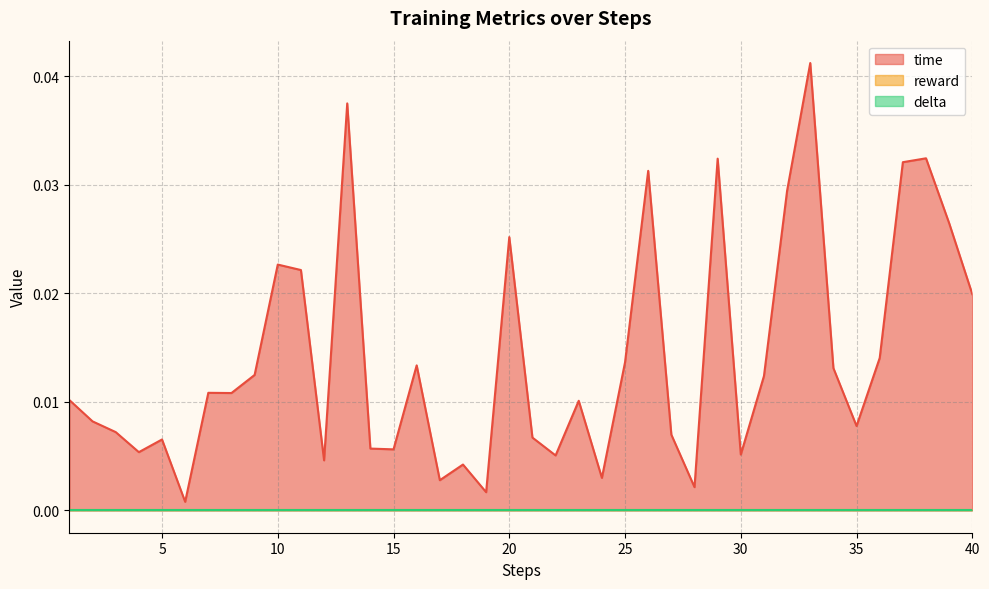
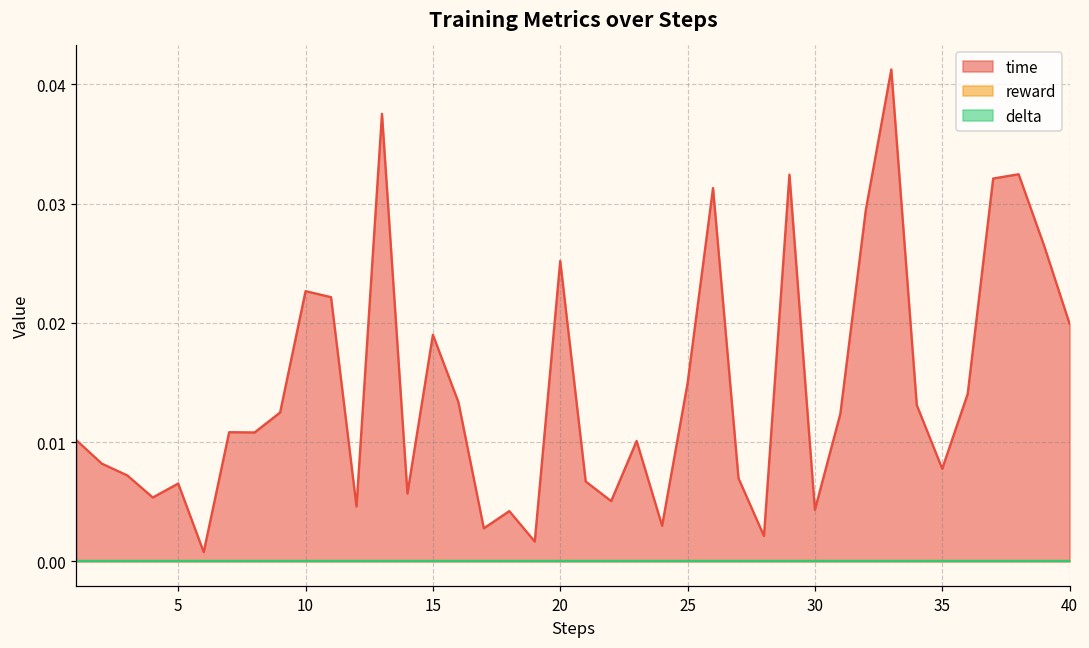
  {
    "time": {
      "5": 0.0065,
      "10": 0.0227,
-     "15": 0.0056,
+     "15": 0.0190,
      "20": 0.0252,
-     "25": 0.0137,
-     "30": 0.0051,
+     "25": 0.0149,
+     "30": 0.0043,
      "35": 0.0078,
      "40": 0.0199
    },
    "delta": {
      "5": 0.0000,
      "10": 0.0000,
      "15": 0.0000,
      "20": 0.0000,
      "25": 0.0000,
      "30": 0.0000,
      "35": 0.0000,
      "40": 0.0000
    }
  }
